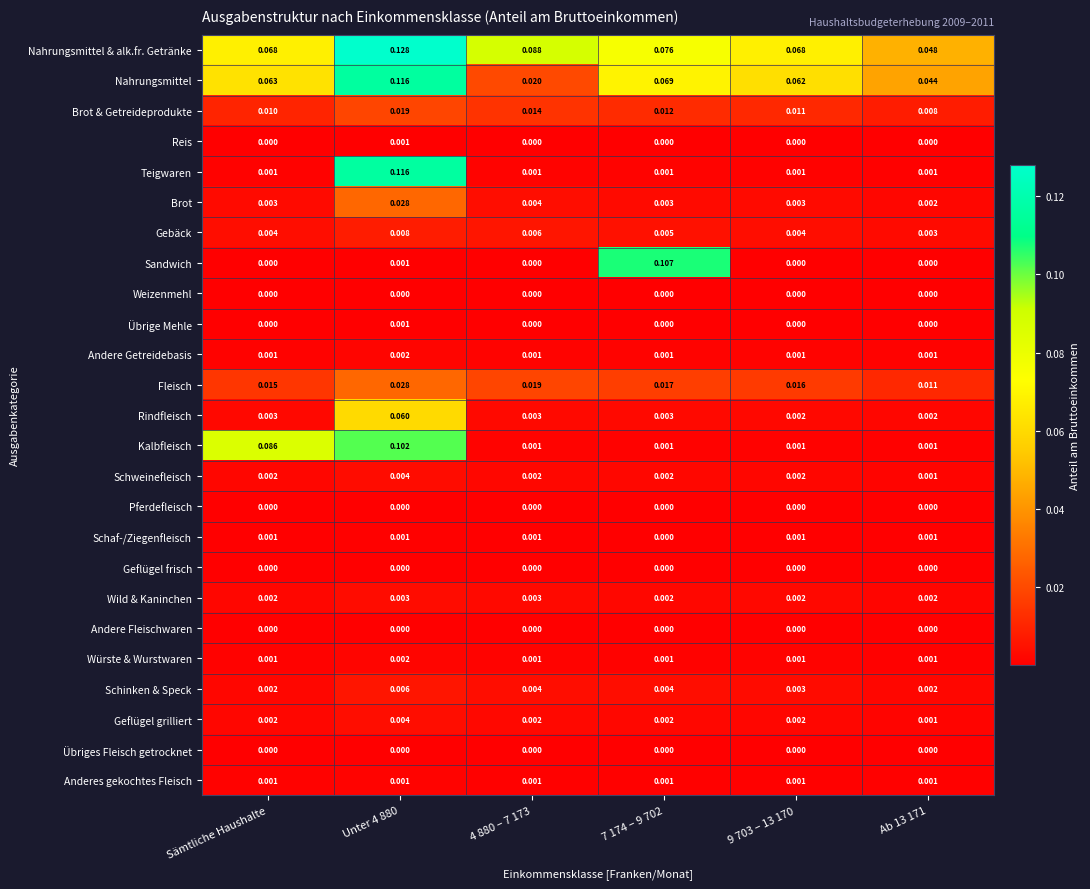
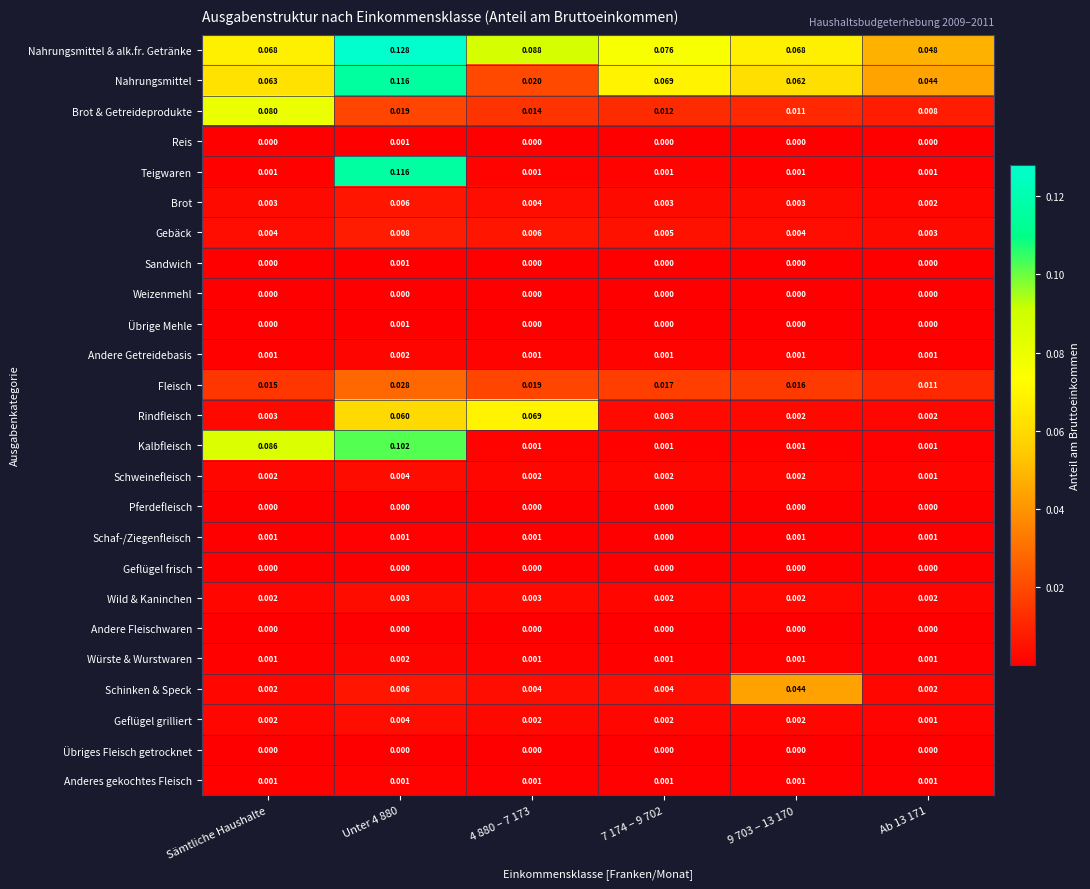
  {
    "Nahrungsmittel & alk.fr. Getränke": {
      "Sämtliche Haushalte": 0.068,
      "Unter 4 880": 0.128,
      "4 880 – 7 173": 0.088,
      "7 174 – 9 702": 0.076,
      "9 703 – 13 170": 0.068,
      "Ab 13 171": 0.048
    },
    "Nahrungsmittel": {
      "Sämtliche Haushalte": 0.063,
      "Unter 4 880": 0.116,
      "4 880 – 7 173": 0.020,
      "7 174 – 9 702": 0.069,
      "9 703 – 13 170": 0.062,
      "Ab 13 171": 0.044
    },
    "Brot & Getreideprodukte": {
-     "Sämtliche Haushalte": 0.010,
+     "Sämtliche Haushalte": 0.080,
      "Unter 4 880": 0.019,
      "4 880 – 7 173": 0.014,
      "7 174 – 9 702": 0.012,
      "9 703 – 13 170": 0.011,
      "Ab 13 171": 0.008
    },
    "Reis": {
      "Sämtliche Haushalte": 0.000,
      "Unter 4 880": 0.001,
      "4 880 – 7 173": 0.000,
      "7 174 – 9 702": 0.000,
      "9 703 – 13 170": 0.000,
      "Ab 13 171": 0.000
    },
    "Teigwaren": {
      "Sämtliche Haushalte": 0.001,
      "Unter 4 880": 0.116,
      "4 880 – 7 173": 0.001,
      "7 174 – 9 702": 0.001,
      "9 703 – 13 170": 0.001,
      "Ab 13 171": 0.001
    },
    "Brot": {
      "Sämtliche Haushalte": 0.003,
-     "Unter 4 880": 0.028,
+     "Unter 4 880": 0.006,
      "4 880 – 7 173": 0.004,
      "7 174 – 9 702": 0.003,
      "9 703 – 13 170": 0.003,
      "Ab 13 171": 0.002
    },
    "Gebäck": {
      "Sämtliche Haushalte": 0.004,
      "Unter 4 880": 0.008,
      "4 880 – 7 173": 0.006,
      "7 174 – 9 702": 0.005,
      "9 703 – 13 170": 0.004,
      "Ab 13 171": 0.003
    },
    "Sandwich": {
      "Sämtliche Haushalte": 0.000,
      "Unter 4 880": 0.001,
      "4 880 – 7 173": 0.000,
-     "7 174 – 9 702": 0.107,
+     "7 174 – 9 702": 0.000,
      "9 703 – 13 170": 0.000,
      "Ab 13 171": 0.000
    },
    "Weizenmehl": {
      "Sämtliche Haushalte": 0.000,
      "Unter 4 880": 0.000,
      "4 880 – 7 173": 0.000,
      "7 174 – 9 702": 0.000,
      "9 703 – 13 170": 0.000,
      "Ab 13 171": 0.000
    },
    "Übrige Mehle": {
      "Sämtliche Haushalte": 0.000,
      "Unter 4 880": 0.001,
      "4 880 – 7 173": 0.000,
      "7 174 – 9 702": 0.000,
      "9 703 – 13 170": 0.000,
      "Ab 13 171": 0.000
    },
    "Andere Getreidebasis": {
      "Sämtliche Haushalte": 0.001,
      "Unter 4 880": 0.002,
      "4 880 – 7 173": 0.001,
      "7 174 – 9 702": 0.001,
      "9 703 – 13 170": 0.001,
      "Ab 13 171": 0.001
    },
    "Fleisch": {
      "Sämtliche Haushalte": 0.015,
      "Unter 4 880": 0.028,
      "4 880 – 7 173": 0.019,
      "7 174 – 9 702": 0.017,
      "9 703 – 13 170": 0.016,
      "Ab 13 171": 0.011
    },
    "Rindfleisch": {
      "Sämtliche Haushalte": 0.003,
      "Unter 4 880": 0.060,
-     "4 880 – 7 173": 0.003,
+     "4 880 – 7 173": 0.069,
      "7 174 – 9 702": 0.003,
      "9 703 – 13 170": 0.002,
      "Ab 13 171": 0.002
    },
    "Kalbfleisch": {
      "Sämtliche Haushalte": 0.086,
      "Unter 4 880": 0.102,
      "4 880 – 7 173": 0.001,
      "7 174 – 9 702": 0.001,
      "9 703 – 13 170": 0.001,
      "Ab 13 171": 0.001
    },
    "Schweinefleisch": {
      "Sämtliche Haushalte": 0.002,
      "Unter 4 880": 0.004,
      "4 880 – 7 173": 0.002,
      "7 174 – 9 702": 0.002,
      "9 703 – 13 170": 0.002,
      "Ab 13 171": 0.001
    },
    "Pferdefleisch": {
      "Sämtliche Haushalte": 0.000,
      "Unter 4 880": 0.000,
      "4 880 – 7 173": 0.000,
      "7 174 – 9 702": 0.000,
      "9 703 – 13 170": 0.000,
      "Ab 13 171": 0.000
    },
    "Schaf-/Ziegenfleisch": {
      "Sämtliche Haushalte": 0.001,
      "Unter 4 880": 0.001,
      "4 880 – 7 173": 0.001,
      "7 174 – 9 702": 0.000,
      "9 703 – 13 170": 0.001,
      "Ab 13 171": 0.001
    },
    "Geflügel frisch": {
      "Sämtliche Haushalte": 0.000,
      "Unter 4 880": 0.000,
      "4 880 – 7 173": 0.000,
      "7 174 – 9 702": 0.000,
      "9 703 – 13 170": 0.000,
      "Ab 13 171": 0.000
    },
    "Wild & Kaninchen": {
      "Sämtliche Haushalte": 0.002,
      "Unter 4 880": 0.003,
      "4 880 – 7 173": 0.003,
      "7 174 – 9 702": 0.002,
      "9 703 – 13 170": 0.002,
      "Ab 13 171": 0.002
    },
    "Andere Fleischwaren": {
      "Sämtliche Haushalte": 0.000,
      "Unter 4 880": 0.000,
      "4 880 – 7 173": 0.000,
      "7 174 – 9 702": 0.000,
      "9 703 – 13 170": 0.000,
      "Ab 13 171": 0.000
    },
    "Würste & Wurstwaren": {
      "Sämtliche Haushalte": 0.001,
      "Unter 4 880": 0.002,
      "4 880 – 7 173": 0.001,
      "7 174 – 9 702": 0.001,
      "9 703 – 13 170": 0.001,
      "Ab 13 171": 0.001
    },
    "Schinken & Speck": {
      "Sämtliche Haushalte": 0.002,
      "Unter 4 880": 0.006,
      "4 880 – 7 173": 0.004,
      "7 174 – 9 702": 0.004,
-     "9 703 – 13 170": 0.003,
+     "9 703 – 13 170": 0.044,
      "Ab 13 171": 0.002
    },
    "Geflügel grilliert": {
      "Sämtliche Haushalte": 0.002,
      "Unter 4 880": 0.004,
      "4 880 – 7 173": 0.002,
      "7 174 – 9 702": 0.002,
      "9 703 – 13 170": 0.002,
      "Ab 13 171": 0.001
    },
    "Übriges Fleisch getrocknet": {
      "Sämtliche Haushalte": 0.000,
      "Unter 4 880": 0.000,
      "4 880 – 7 173": 0.000,
      "7 174 – 9 702": 0.000,
      "9 703 – 13 170": 0.000,
      "Ab 13 171": 0.000
    },
    "Anderes gekochtes Fleisch": {
      "Sämtliche Haushalte": 0.001,
      "Unter 4 880": 0.001,
      "4 880 – 7 173": 0.001,
      "7 174 – 9 702": 0.001,
      "9 703 – 13 170": 0.001,
      "Ab 13 171": 0.001
    }
  }
